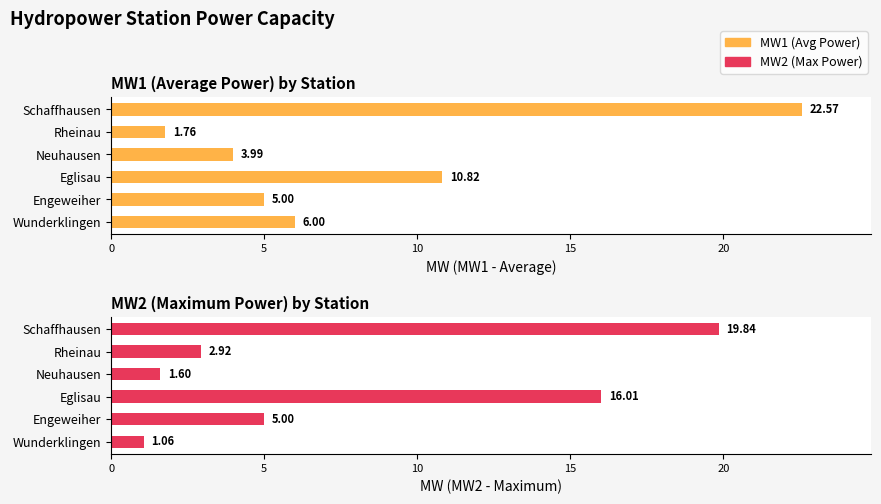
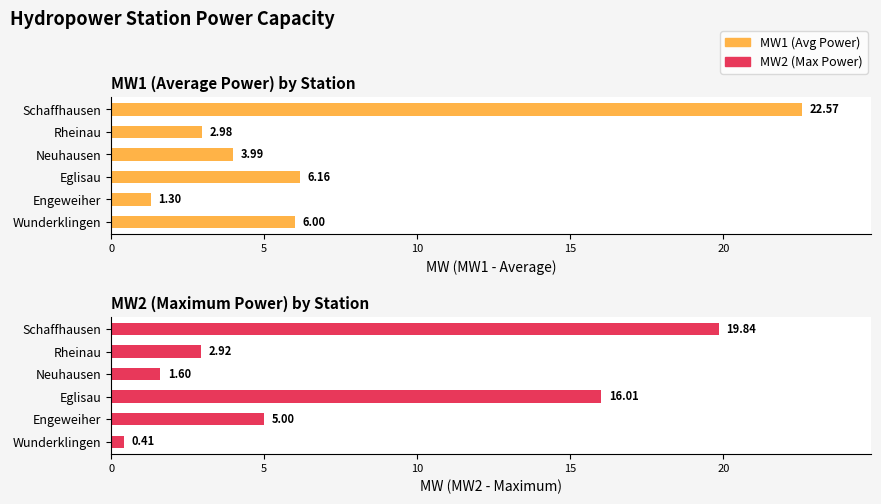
  {
    "MW1 (Average Power) by Station": {
      "Schaffhausen": 22.57,
-     "Rheinau": 1.76,
+     "Rheinau": 2.98,
      "Neuhausen": 3.99,
-     "Eglisau": 10.82,
-     "Engeweiher": 5.00,
+     "Eglisau": 6.16,
+     "Engeweiher": 1.30,
      "Wunderklingen": 6.00
    },
    "MW2 (Maximum Power) by Station": {
      "Schaffhausen": 19.84,
      "Rheinau": 2.92,
      "Neuhausen": 1.60,
      "Eglisau": 16.01,
      "Engeweiher": 5.00,
-     "Wunderklingen": 1.06
+     "Wunderklingen": 0.41
    }
  }
